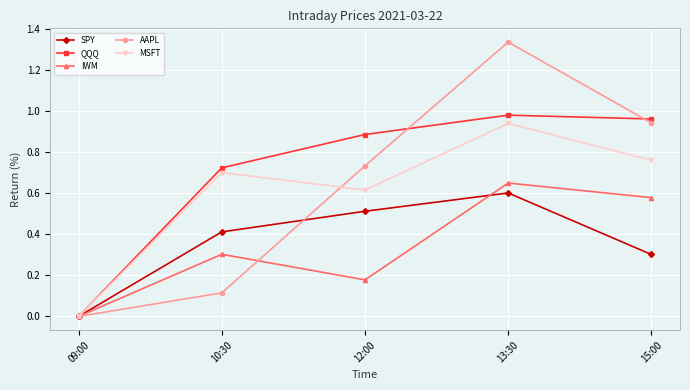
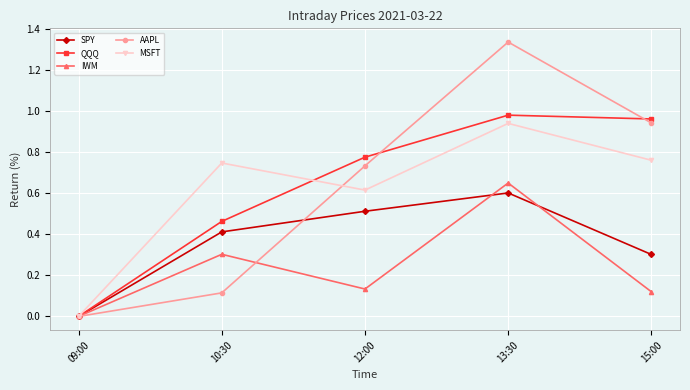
  {
    "SPY": {
      "10:30": 0.41,
      "12:00": 0.51,
      "13:30": 0.60,
      "15:00": 0.30
    },
    "QQQ": {
-     "10:30": 0.72,
-     "12:00": 0.89,
+     "10:30": 0.46,
+     "12:00": 0.77,
      "13:30": 0.98,
      "15:00": 0.96
    },
    "IWM": {
      "10:30": 0.30,
-     "12:00": 0.18,
+     "12:00": 0.13,
      "13:30": 0.65,
-     "15:00": 0.58
+     "15:00": 0.12
    },
    "AAPL": {
      "10:30": 0.11,
      "12:00": 0.73,
      "13:30": 1.34,
      "15:00": 0.94
    },
    "MSFT": {
-     "10:30": 0.70,
+     "10:30": 0.75,
      "12:00": 0.61,
      "13:30": 0.94,
      "15:00": 0.76
    }
  }
